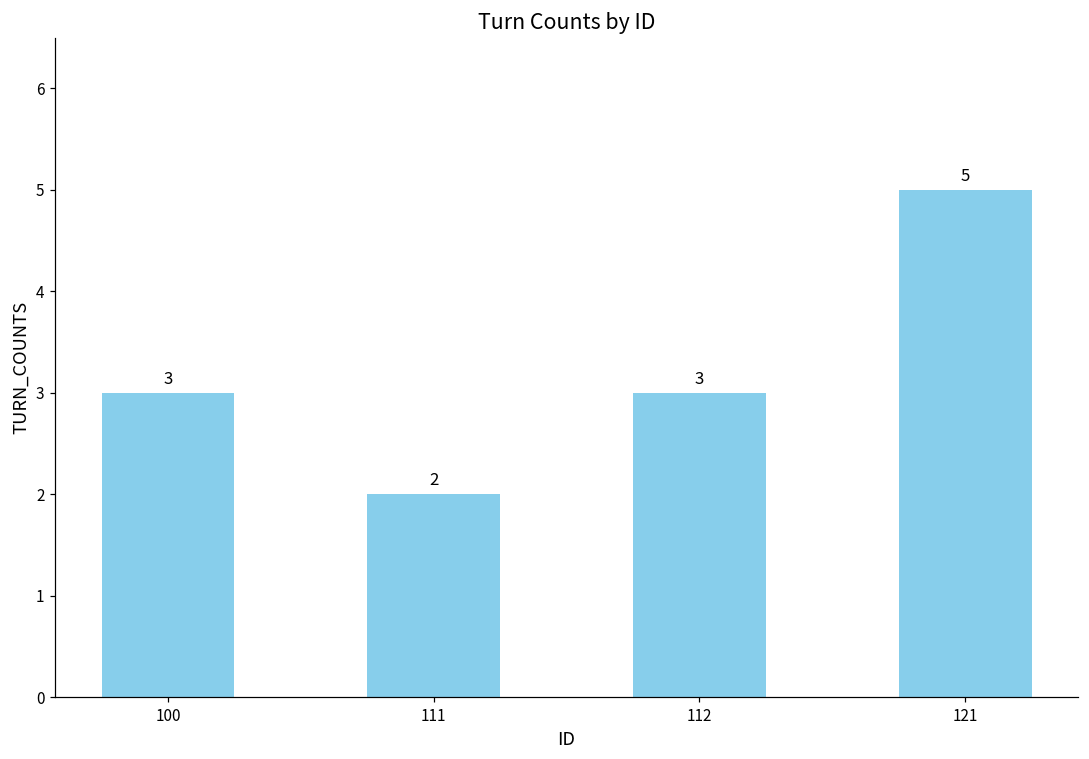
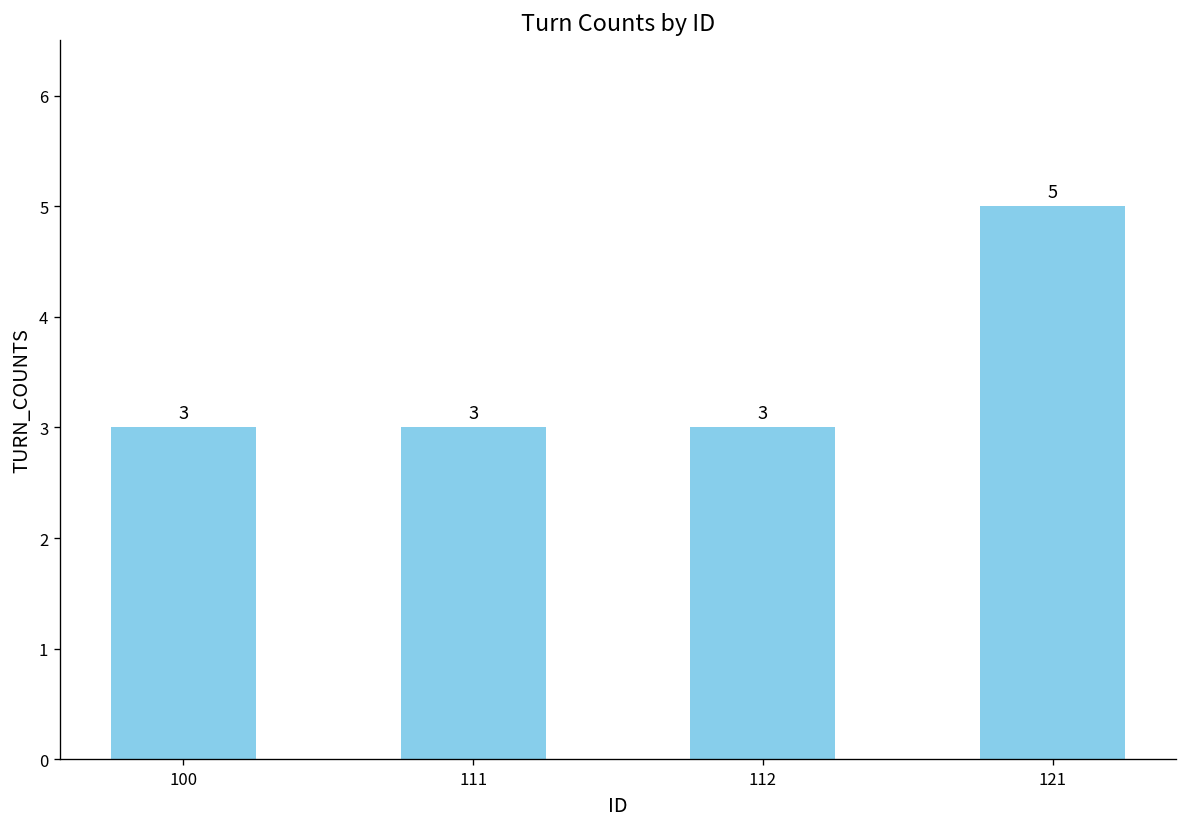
  {
    "100": 3,
-   "111": 2,
+   "111": 3,
    "112": 3,
    "121": 5
  }
